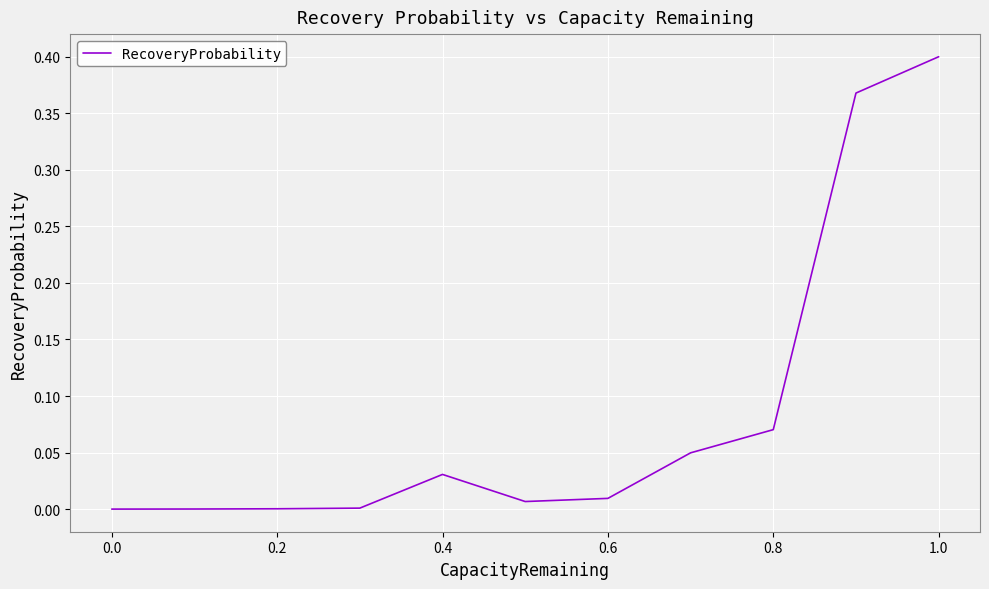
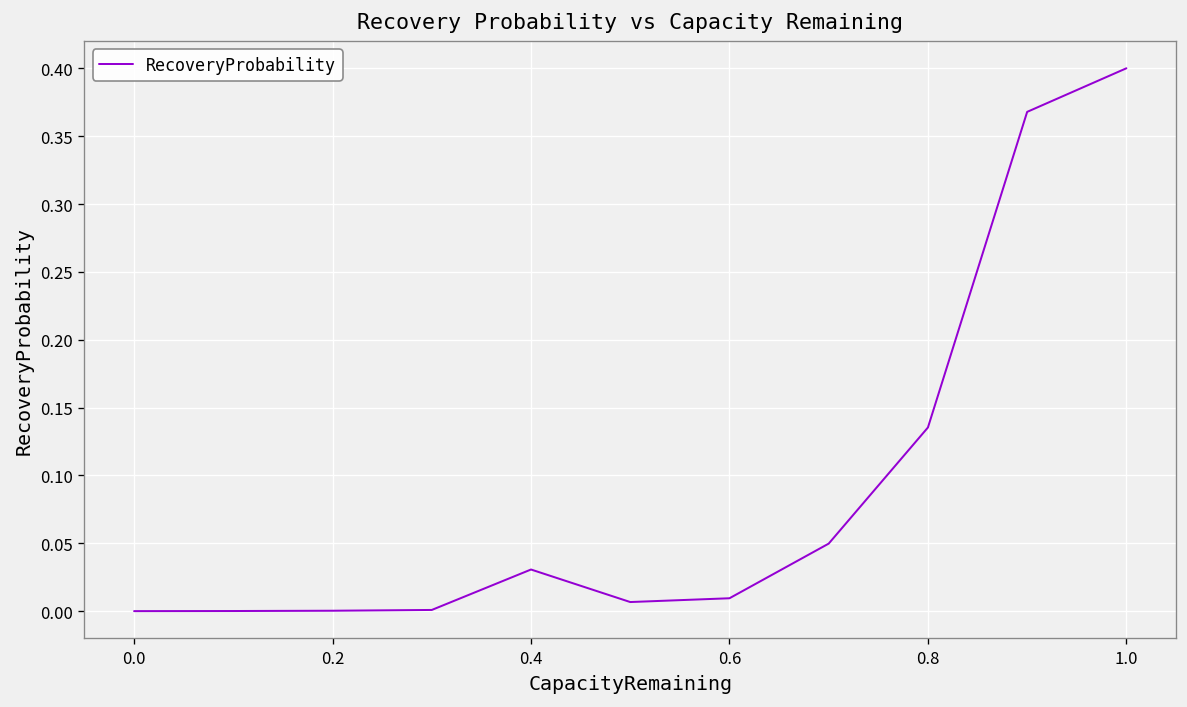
  {
    "0.0": 0.000,
    "0.2": 0.000,
    "0.4": 0.031,
    "0.6": 0.010,
-   "0.8": 0.070,
+   "0.8": 0.135,
    "1.0": 0.400
  }
